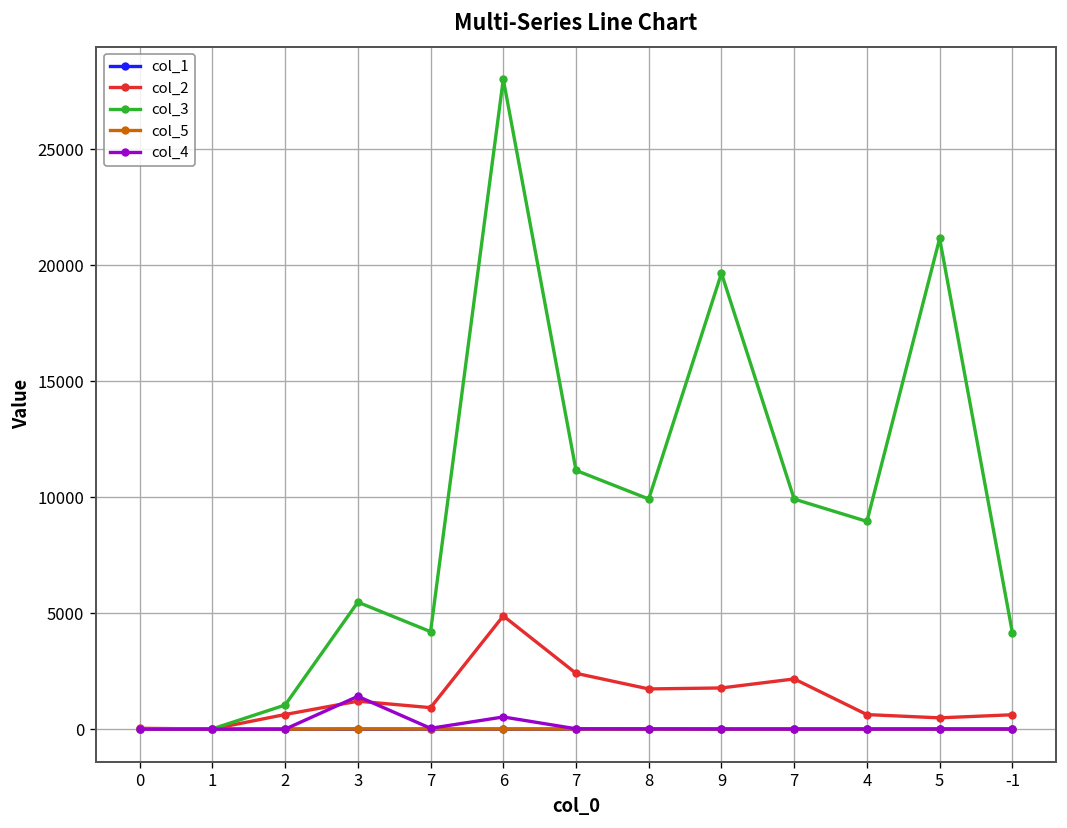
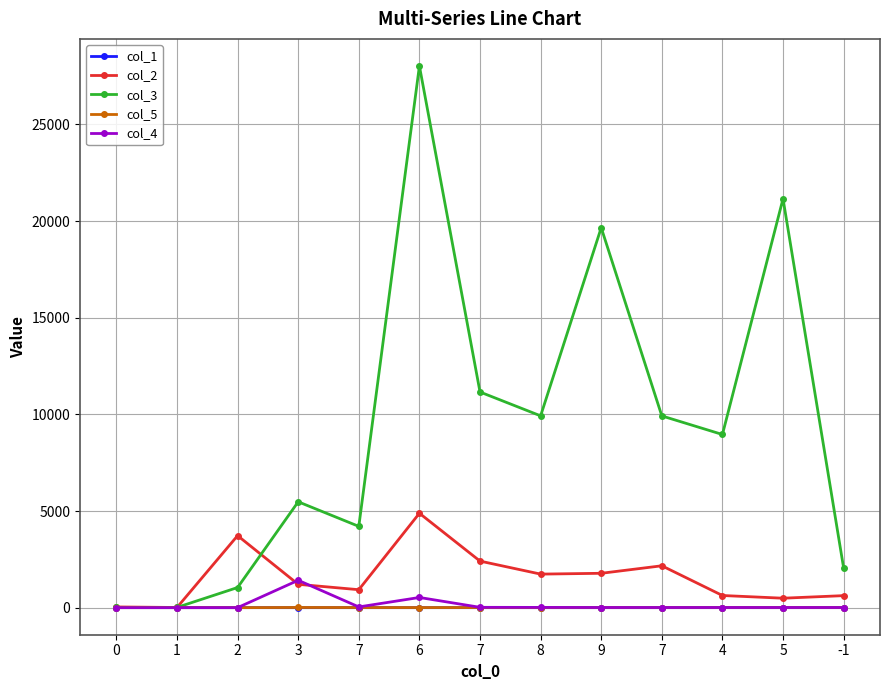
  {
    "col_5": {
      "3": 0,
      "6": 0
    },
    "col_2": {
-     "2": 600,
+     "2": 3700,
      "3": 1200,
      "6": 4900,
      "8": 1700,
      "9": 1800,
      "4": 600,
      "5": 500,
      "-1": 600
    },
    "col_3": {
      "2": 1000,
      "3": 5500,
      "6": 28000,
      "8": 9900,
      "9": 19700,
      "4": 9000,
      "5": 21200,
-     "-1": 4200
+     "-1": 2000
    },
    "col_4": {
      "3": 1400,
      "6": 500
    }
  }
